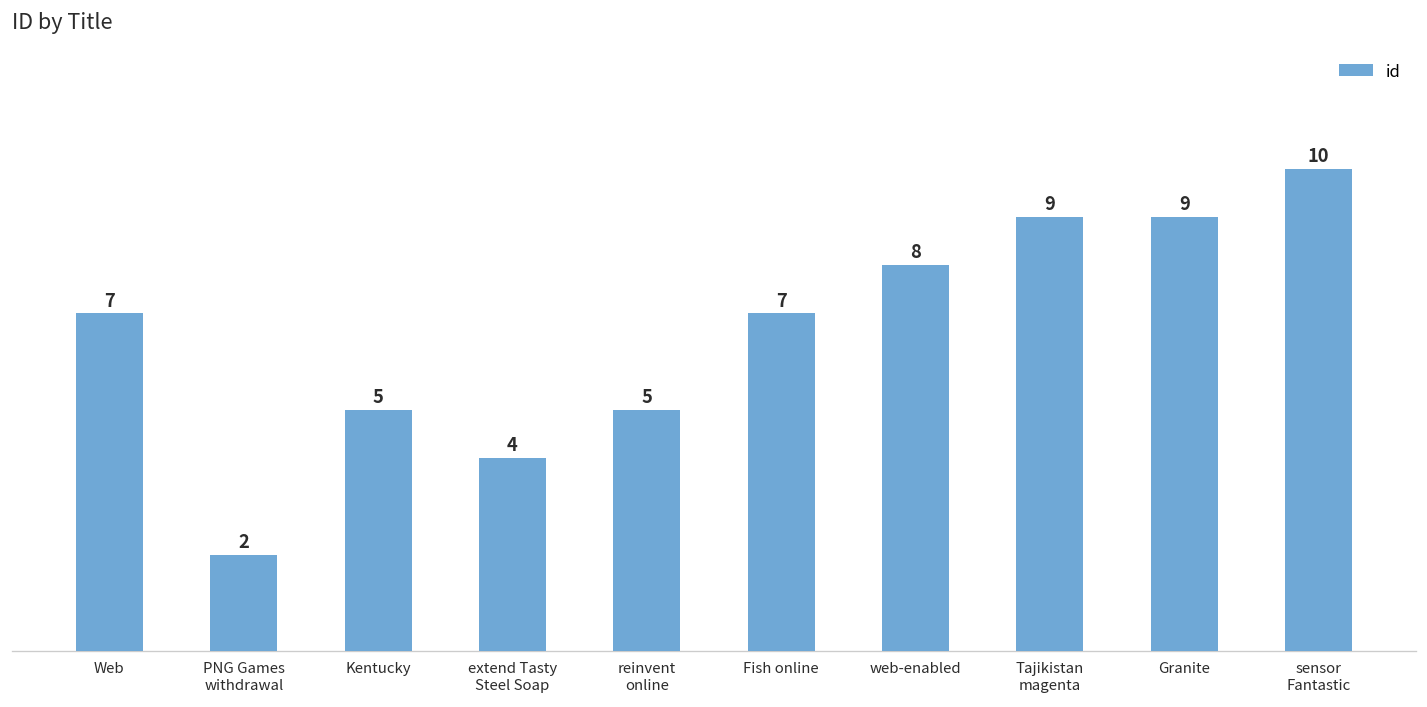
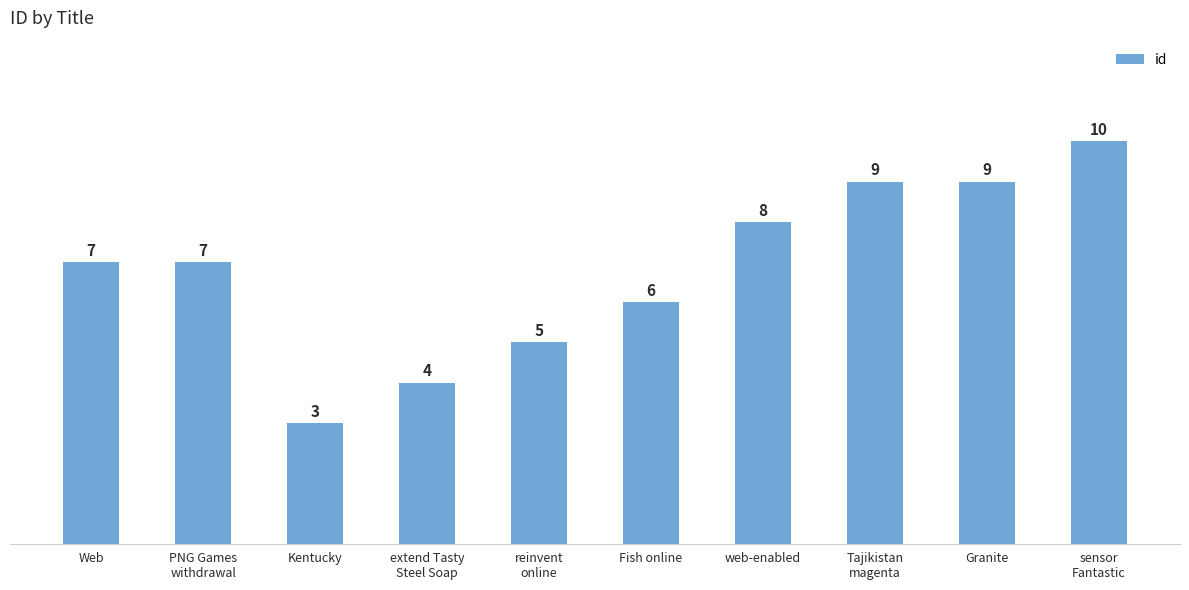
  {
    "Web": 7,
-   "PNG Games withdrawal": 2,
-   "Kentucky": 5,
+   "PNG Games withdrawal": 7,
+   "Kentucky": 3,
    "extend Tasty Steel Soap": 4,
    "reinvent online": 5,
-   "Fish online": 7,
+   "Fish online": 6,
    "web-enabled": 8,
    "Tajikistan magenta": 9,
    "Granite": 9,
    "sensor Fantastic": 10
  }
